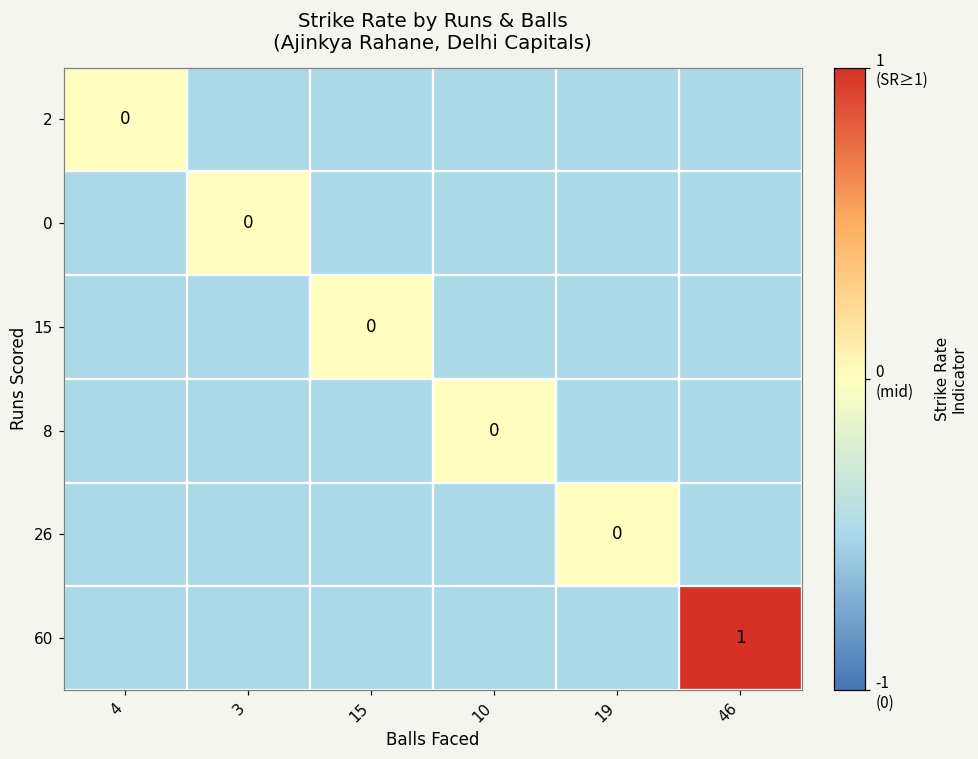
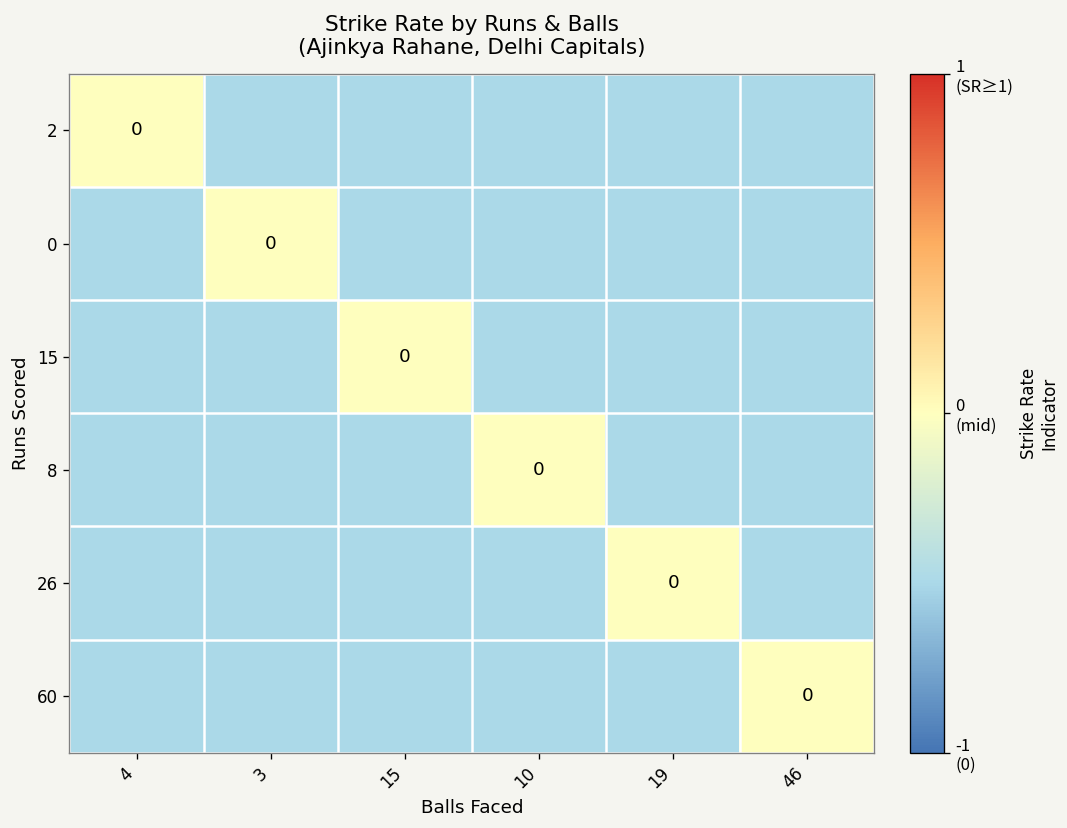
  {
    "2": {
      "4": 0
    },
    "0": {
      "3": 0
    },
    "15": {
      "15": 0
    },
    "8": {
      "10": 0
    },
    "26": {
      "19": 0
    },
    "60": {
-     "46": 1
+     "46": 0
    }
  }
